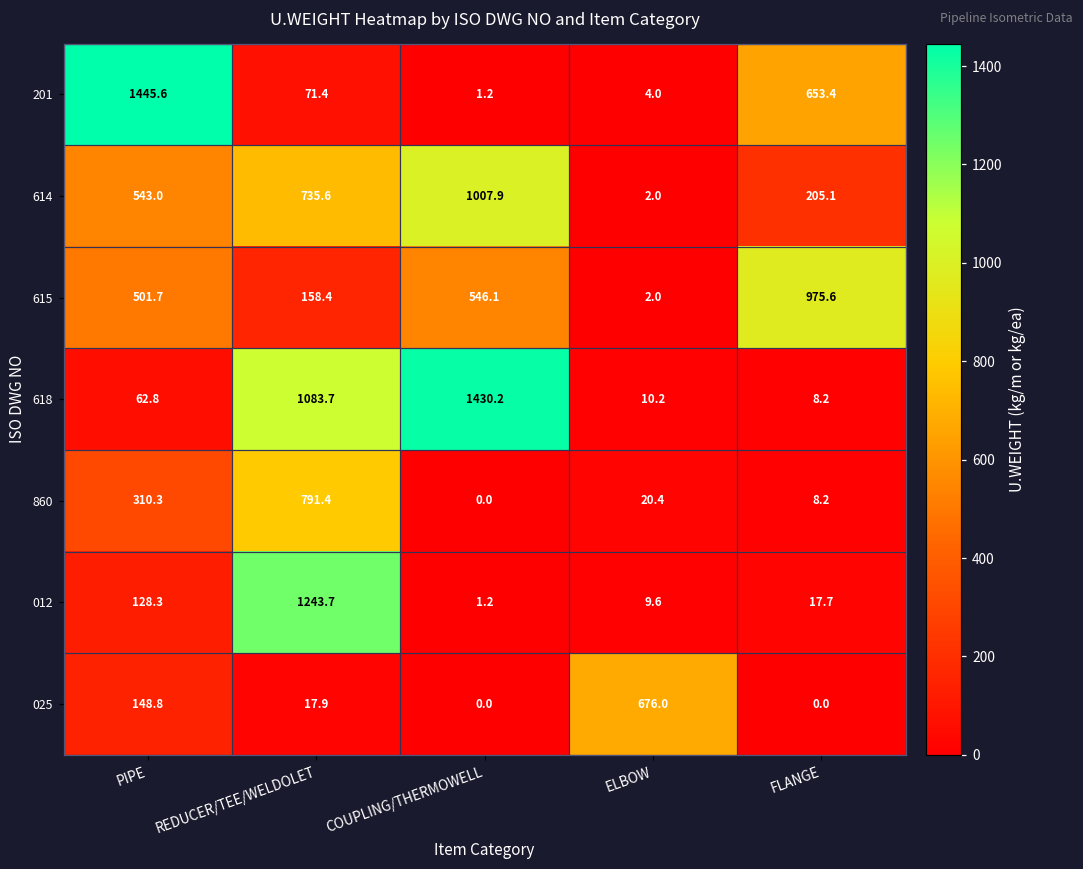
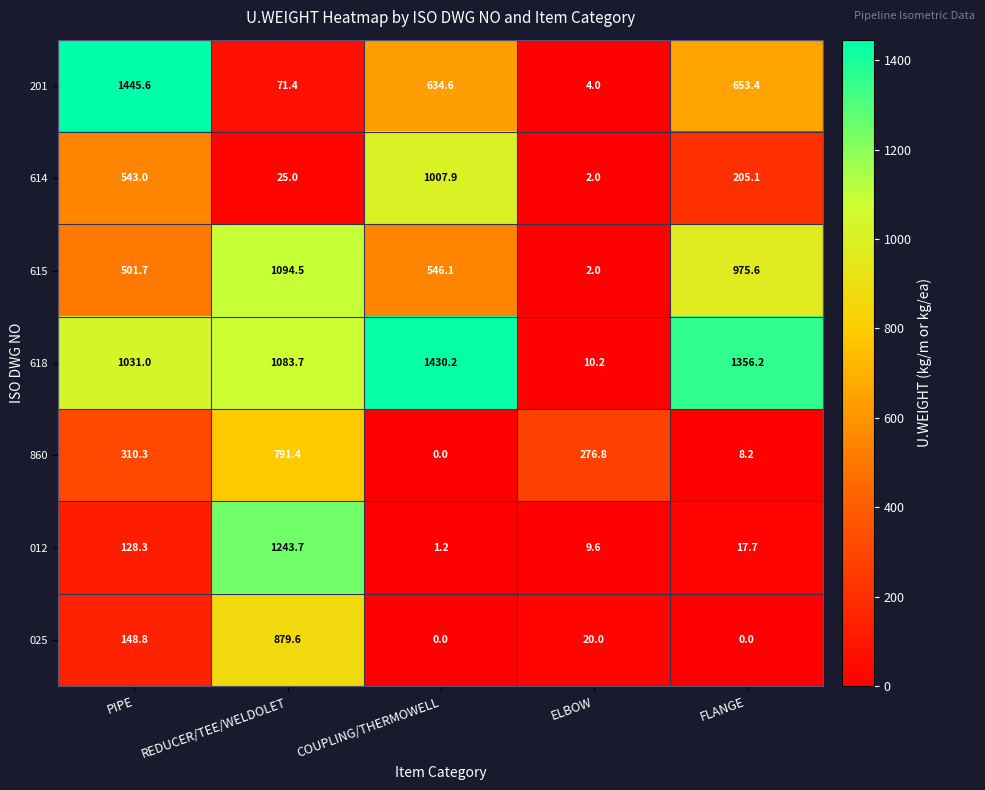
  {
    "201": {
      "PIPE": 1445.6,
      "REDUCER/TEE/WELDOLET": 71.4,
-     "COUPLING/THERMOWELL": 1.2,
+     "COUPLING/THERMOWELL": 634.6,
      "ELBOW": 4.0,
      "FLANGE": 653.4
    },
    "614": {
      "PIPE": 543.0,
-     "REDUCER/TEE/WELDOLET": 735.6,
+     "REDUCER/TEE/WELDOLET": 25.0,
      "COUPLING/THERMOWELL": 1007.9,
      "ELBOW": 2.0,
      "FLANGE": 205.1
    },
    "615": {
      "PIPE": 501.7,
-     "REDUCER/TEE/WELDOLET": 158.4,
+     "REDUCER/TEE/WELDOLET": 1094.5,
      "COUPLING/THERMOWELL": 546.1,
      "ELBOW": 2.0,
      "FLANGE": 975.6
    },
    "618": {
-     "PIPE": 62.8,
+     "PIPE": 1031.0,
      "REDUCER/TEE/WELDOLET": 1083.7,
      "COUPLING/THERMOWELL": 1430.2,
      "ELBOW": 10.2,
-     "FLANGE": 8.2
+     "FLANGE": 1356.2
    },
    "860": {
      "PIPE": 310.3,
      "REDUCER/TEE/WELDOLET": 791.4,
      "COUPLING/THERMOWELL": 0.0,
-     "ELBOW": 20.4,
+     "ELBOW": 276.8,
      "FLANGE": 8.2
    },
    "012": {
      "PIPE": 128.3,
      "REDUCER/TEE/WELDOLET": 1243.7,
      "COUPLING/THERMOWELL": 1.2,
      "ELBOW": 9.6,
      "FLANGE": 17.7
    },
    "025": {
      "PIPE": 148.8,
-     "REDUCER/TEE/WELDOLET": 17.9,
+     "REDUCER/TEE/WELDOLET": 879.6,
      "COUPLING/THERMOWELL": 0.0,
-     "ELBOW": 676.0,
+     "ELBOW": 20.0,
      "FLANGE": 0.0
    }
  }
